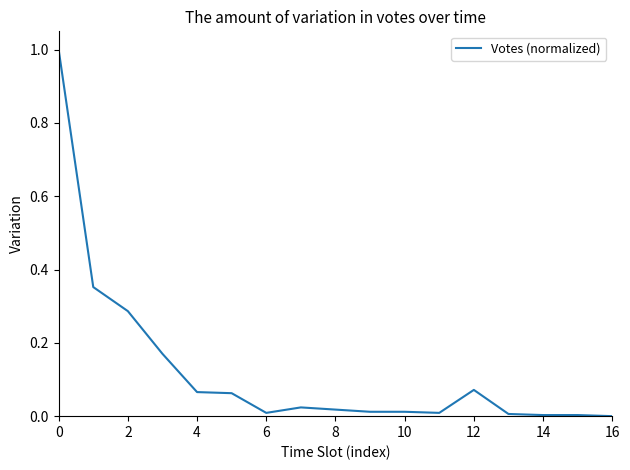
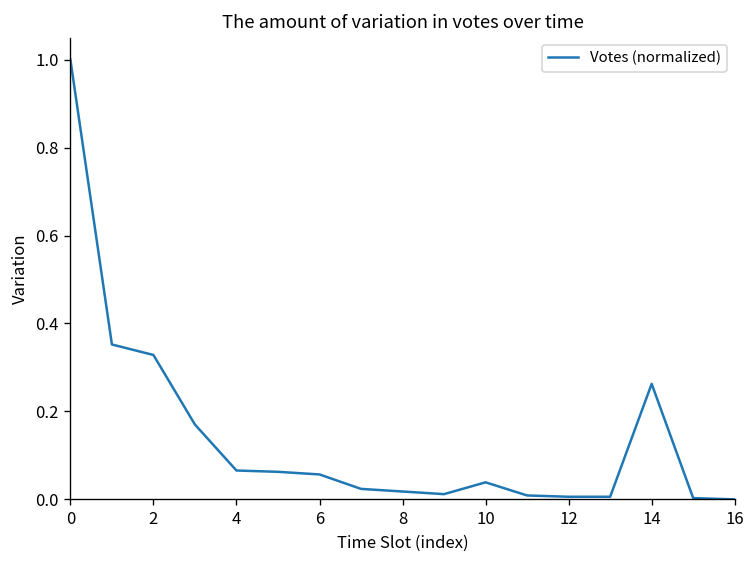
  {
    "0": 1.00,
-   "2": 0.29,
+   "2": 0.33,
    "4": 0.07,
-   "6": 0.01,
+   "6": 0.06,
    "8": 0.02,
-   "10": 0.01,
-   "12": 0.07,
-   "14": 0.00,
+   "10": 0.04,
+   "12": 0.01,
+   "14": 0.26,
    "16": 0.00
  }
